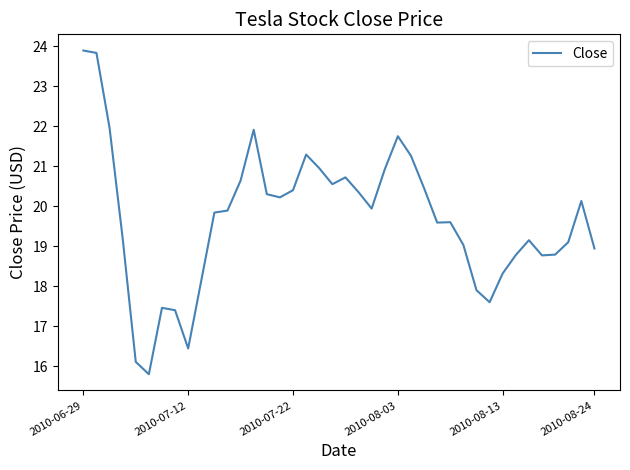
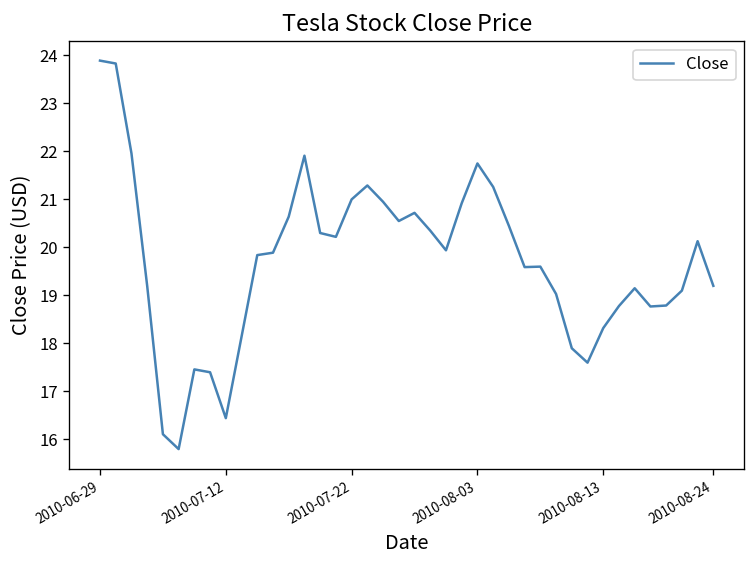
  {
    "2010-06-29": 23.9,
    "2010-07-12": 16.4,
-   "2010-07-22": 20.4,
+   "2010-07-22": 21.0,
    "2010-08-03": 21.7,
    "2010-08-13": 18.3,
-   "2010-08-24": 18.9
+   "2010-08-24": 19.2
  }
